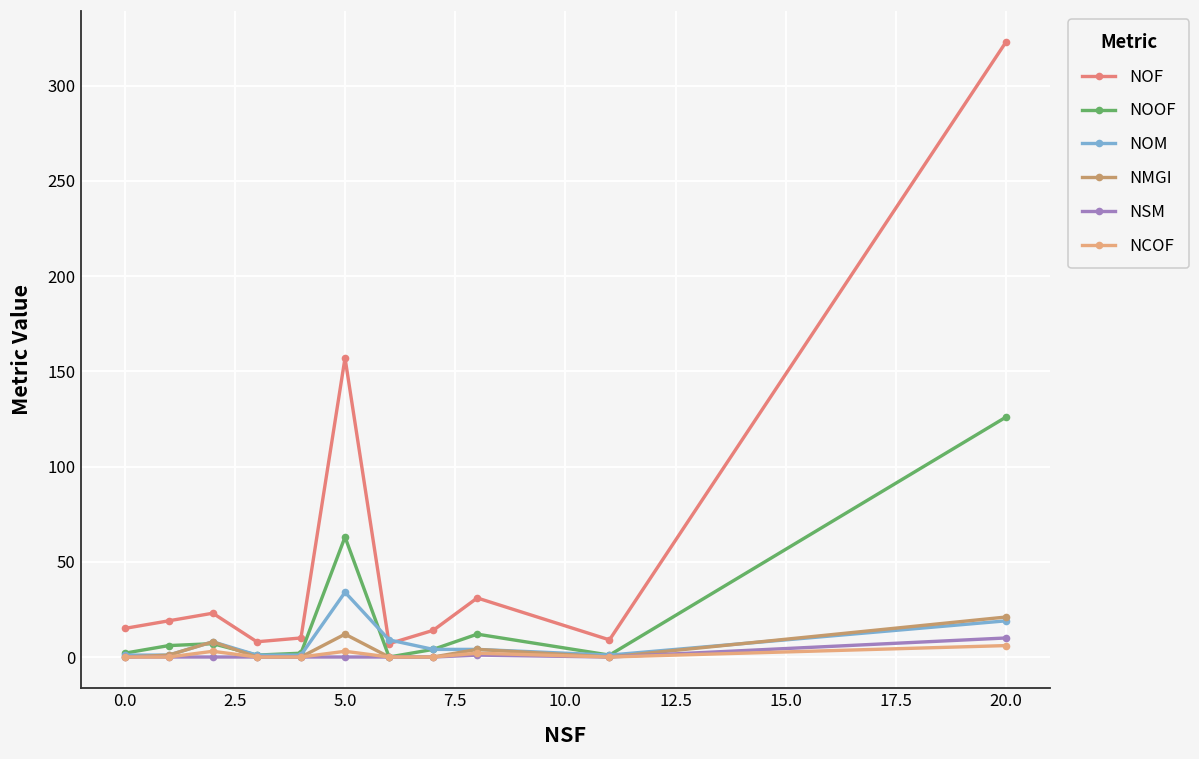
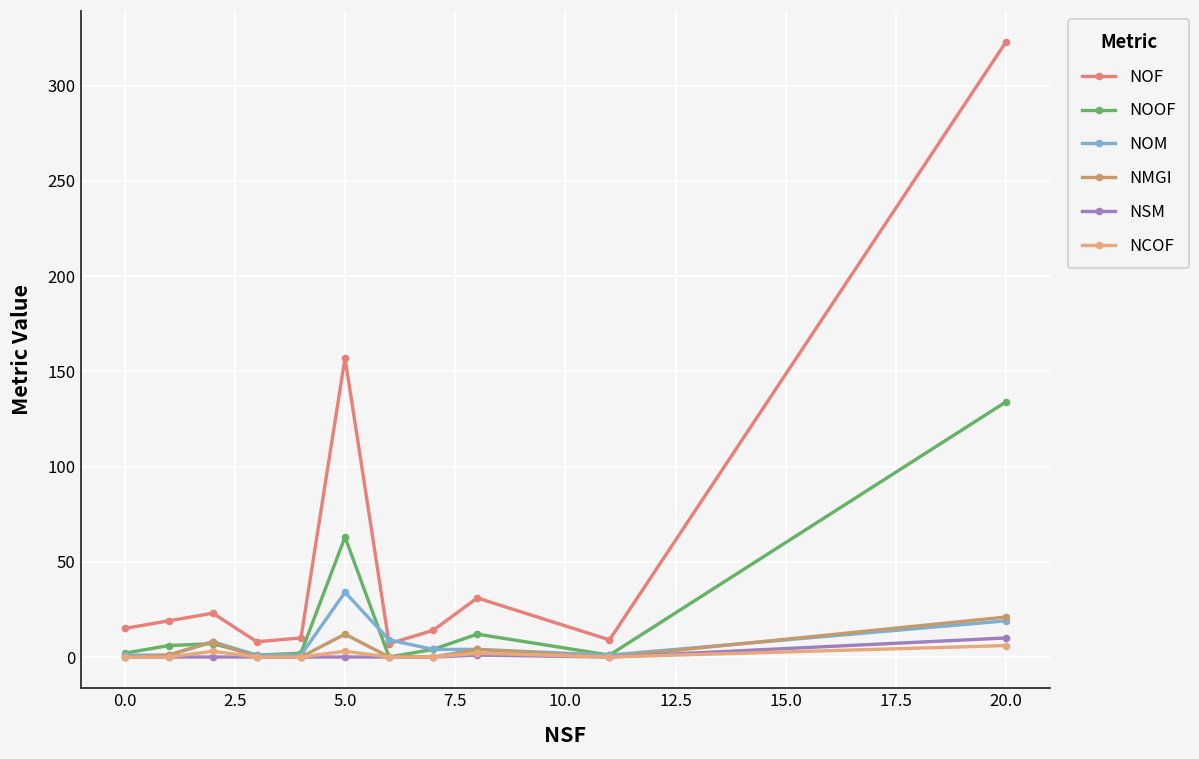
  {
    "NOOF": {
      "5.0": 63,
-     "20.0": 126
+     "20.0": 134
    },
    "NOM": {
      "5.0": 34,
      "20.0": 19
    },
    "NSM": {
      "5.0": 0,
      "20.0": 10
    }
  }
